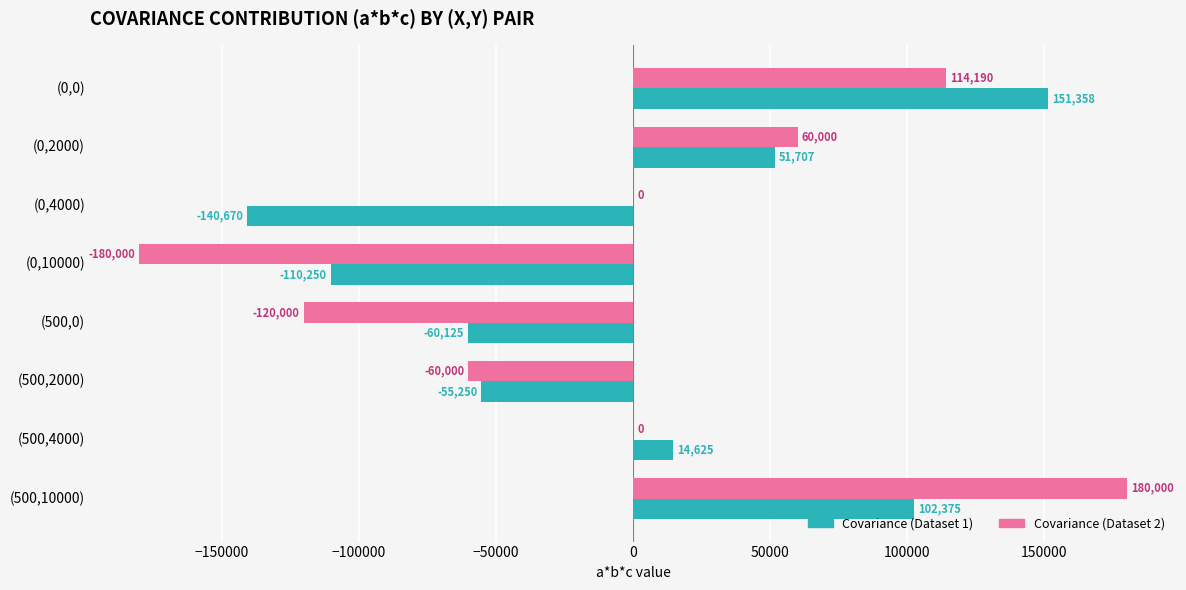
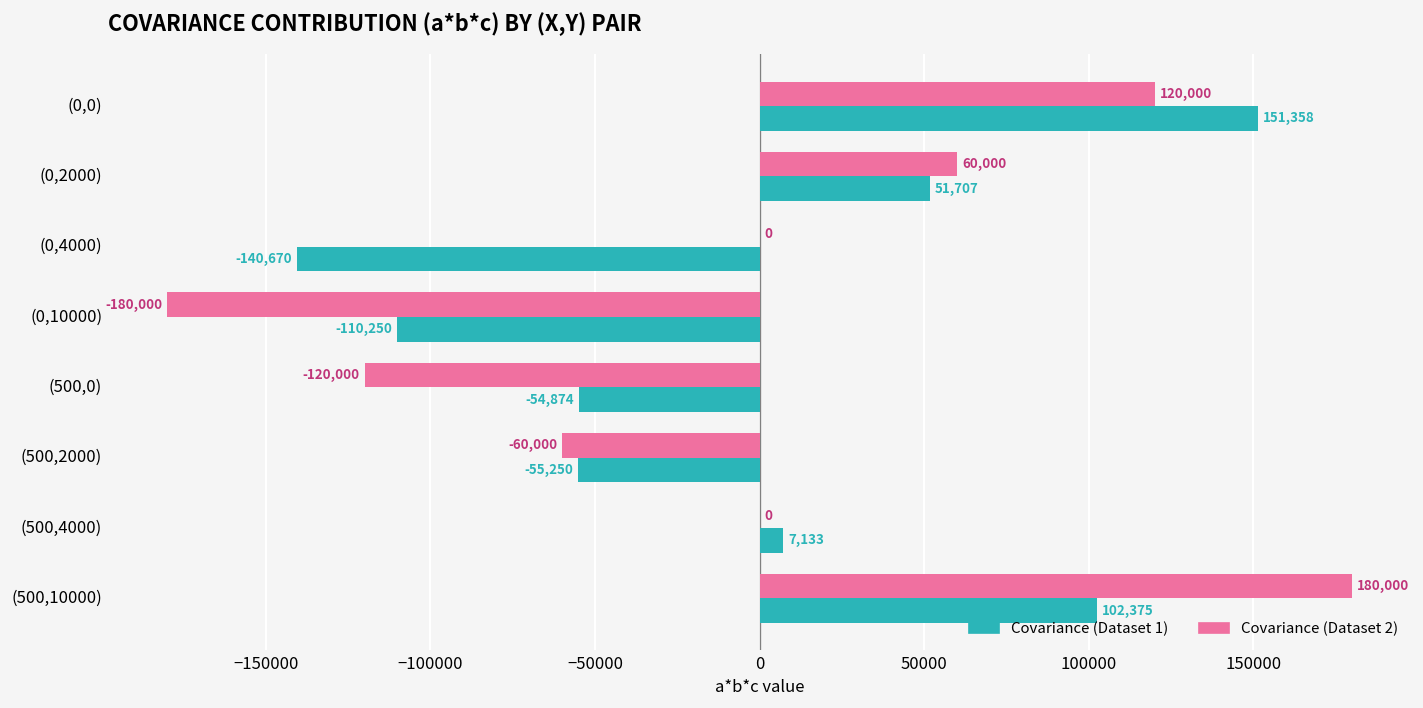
  {
    "Covariance (Dataset 1)": {
      "(0,0)": "151,358",
      "(0,2000)": "51,707",
      "(0,4000)": "-140,670",
      "(0,10000)": "-110,250",
-     "(500,0)": "-60,125",
+     "(500,0)": "-54,874",
      "(500,2000)": "-55,250",
-     "(500,4000)": "14,625",
+     "(500,4000)": "7,133",
      "(500,10000)": "102,375"
    },
    "Covariance (Dataset 2)": {
-     "(0,0)": "114,190",
+     "(0,0)": "120,000",
      "(0,2000)": "60,000",
      "(0,4000)": "0",
      "(0,10000)": "-180,000",
      "(500,0)": "-120,000",
      "(500,2000)": "-60,000",
      "(500,4000)": "0",
      "(500,10000)": "180,000"
    }
  }
